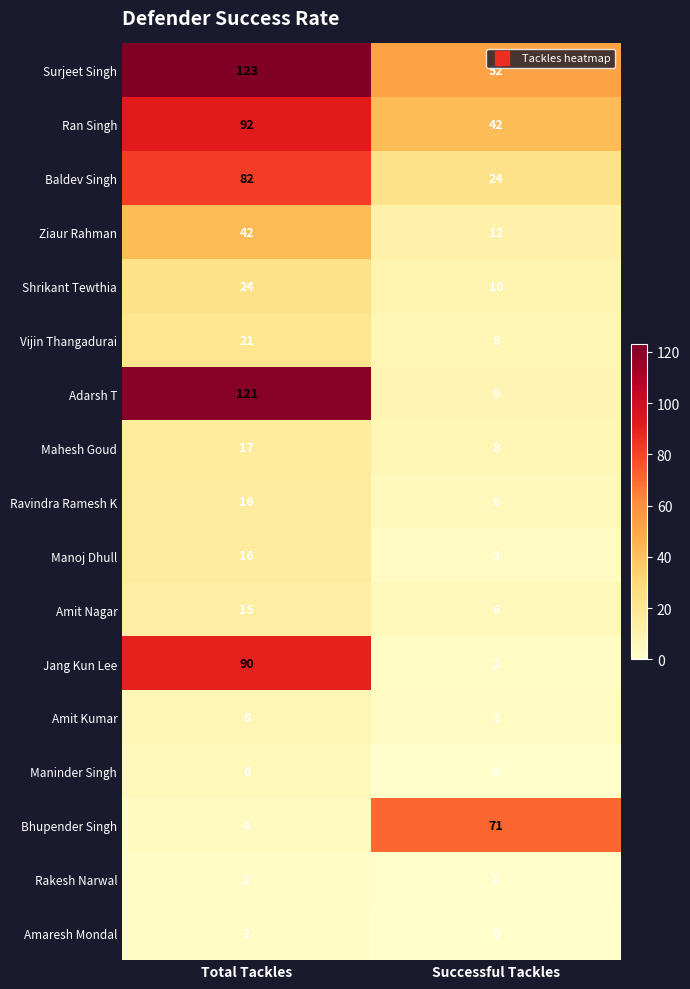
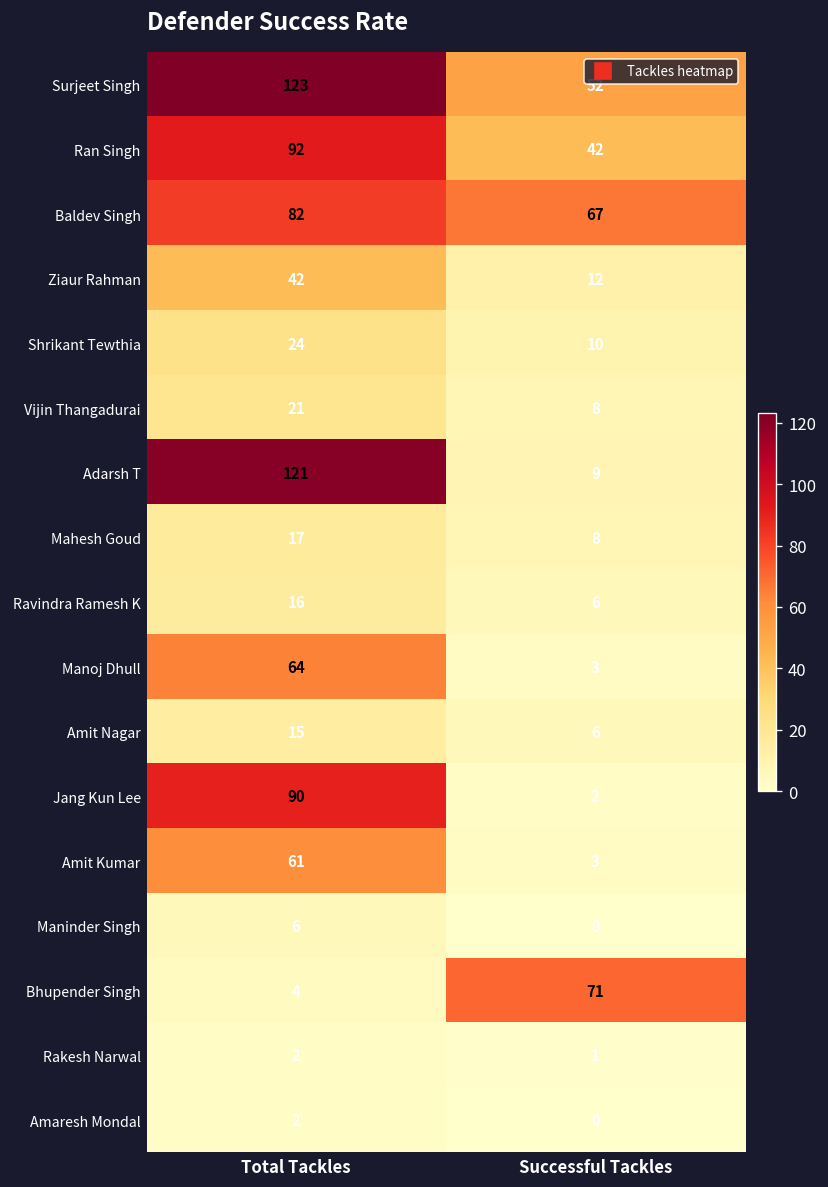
  {
    "Surjeet Singh": {
      "Total Tackles": 123
    },
    "Ran Singh": {
      "Total Tackles": 92,
      "Successful Tackles": 42
    },
    "Baldev Singh": {
      "Total Tackles": 82,
-     "Successful Tackles": 24
+     "Successful Tackles": 67
    },
    "Ziaur Rahman": {
      "Total Tackles": 42,
      "Successful Tackles": 12
    },
    "Shrikant Tewthia": {
      "Total Tackles": 24,
      "Successful Tackles": 10
    },
    "Vijin Thangadurai": {
      "Total Tackles": 21,
      "Successful Tackles": 8
    },
    "Adarsh T": {
      "Total Tackles": 121,
      "Successful Tackles": 9
    },
    "Mahesh Goud": {
      "Total Tackles": 17,
      "Successful Tackles": 8
    },
    "Ravindra Ramesh K": {
      "Total Tackles": 16,
      "Successful Tackles": 6
    },
    "Manoj Dhull": {
-     "Total Tackles": 16,
+     "Total Tackles": 64,
      "Successful Tackles": 3
    },
    "Amit Nagar": {
      "Total Tackles": 15,
      "Successful Tackles": 6
    },
    "Jang Kun Lee": {
      "Total Tackles": 90,
      "Successful Tackles": 2
    },
    "Amit Kumar": {
-     "Total Tackles": 8,
+     "Total Tackles": 61,
      "Successful Tackles": 3
    },
    "Maninder Singh": {
      "Total Tackles": 6,
      "Successful Tackles": 0
    },
    "Bhupender Singh": {
      "Total Tackles": 4,
      "Successful Tackles": 71
    },
    "Rakesh Narwal": {
      "Total Tackles": 2,
      "Successful Tackles": 1
    },
    "Amaresh Mondal": {
      "Total Tackles": 2,
      "Successful Tackles": 0
    }
  }
